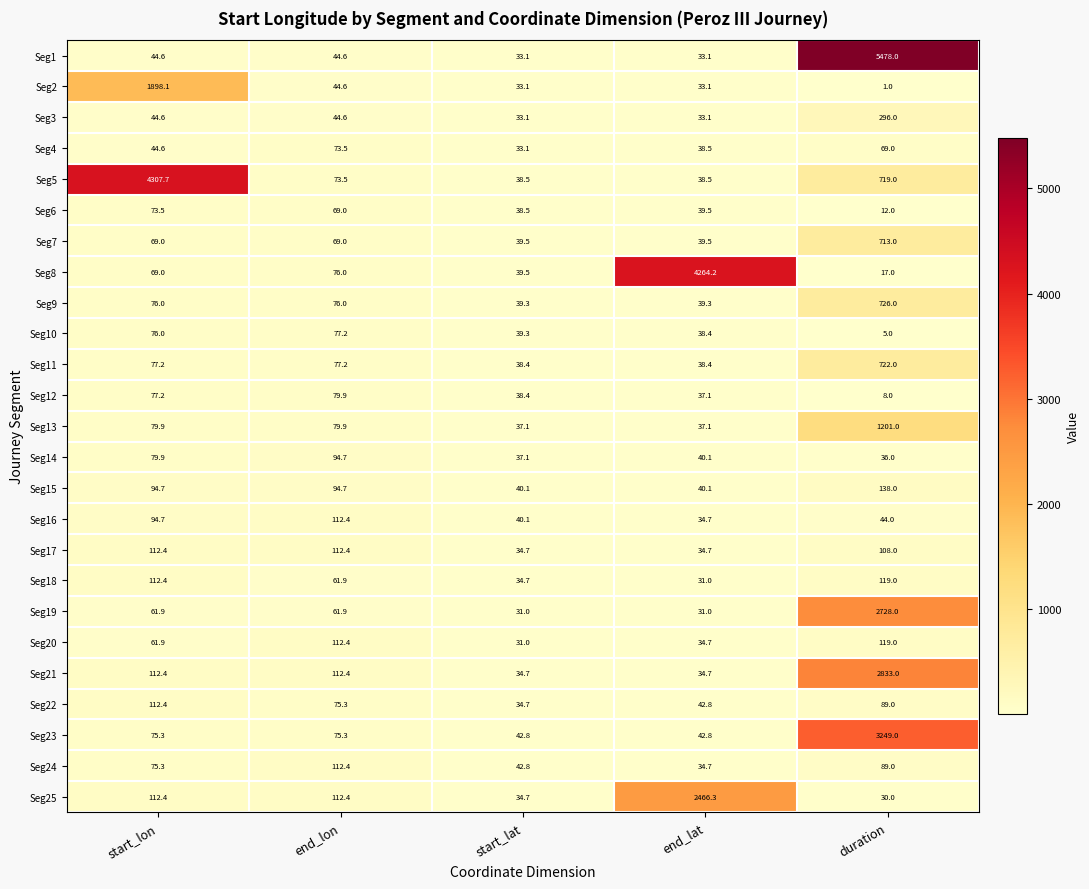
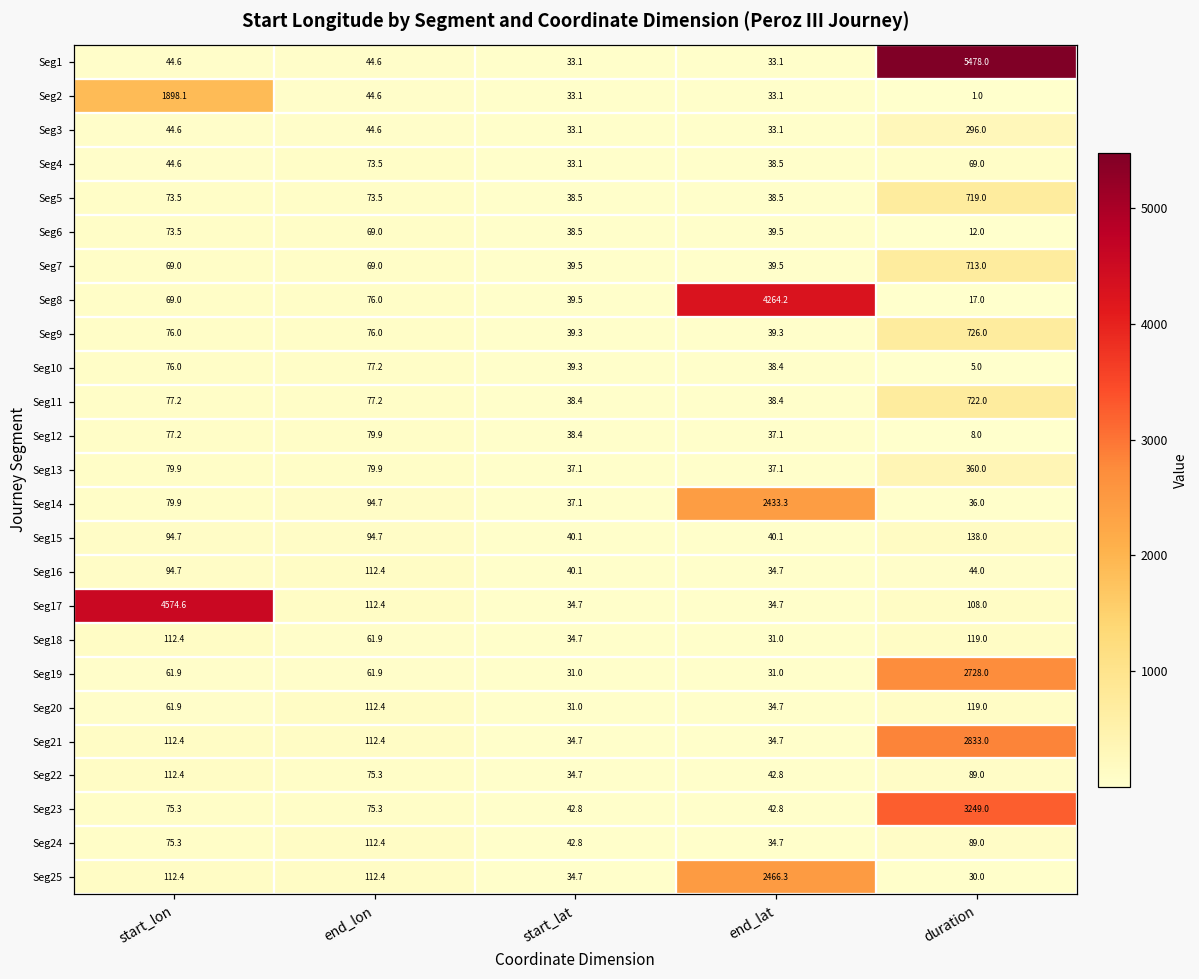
  {
    "Seg1": {
      "start_lon": 44.6,
      "end_lon": 44.6,
      "start_lat": 33.1,
      "end_lat": 33.1,
      "duration": 5478.0
    },
    "Seg2": {
      "start_lon": 1898.1,
      "end_lon": 44.6,
      "start_lat": 33.1,
      "end_lat": 33.1,
      "duration": 1.0
    },
    "Seg3": {
      "start_lon": 44.6,
      "end_lon": 44.6,
      "start_lat": 33.1,
      "end_lat": 33.1,
      "duration": 296.0
    },
    "Seg4": {
      "start_lon": 44.6,
      "end_lon": 73.5,
      "start_lat": 33.1,
      "end_lat": 38.5,
      "duration": 69.0
    },
    "Seg5": {
-     "start_lon": 4307.7,
+     "start_lon": 73.5,
      "end_lon": 73.5,
      "start_lat": 38.5,
      "end_lat": 38.5,
      "duration": 719.0
    },
    "Seg6": {
      "start_lon": 73.5,
      "end_lon": 69.0,
      "start_lat": 38.5,
      "end_lat": 39.5,
      "duration": 12.0
    },
    "Seg7": {
      "start_lon": 69.0,
      "end_lon": 69.0,
      "start_lat": 39.5,
      "end_lat": 39.5,
      "duration": 713.0
    },
    "Seg8": {
      "start_lon": 69.0,
      "end_lon": 76.0,
      "start_lat": 39.5,
      "end_lat": 4264.2,
      "duration": 17.0
    },
    "Seg9": {
      "start_lon": 76.0,
      "end_lon": 76.0,
      "start_lat": 39.3,
      "end_lat": 39.3,
      "duration": 726.0
    },
    "Seg10": {
      "start_lon": 76.0,
      "end_lon": 77.2,
      "start_lat": 39.3,
      "end_lat": 38.4,
      "duration": 5.0
    },
    "Seg11": {
      "start_lon": 77.2,
      "end_lon": 77.2,
      "start_lat": 38.4,
      "end_lat": 38.4,
      "duration": 722.0
    },
    "Seg12": {
      "start_lon": 77.2,
      "end_lon": 79.9,
      "start_lat": 38.4,
      "end_lat": 37.1,
      "duration": 8.0
    },
    "Seg13": {
      "start_lon": 79.9,
      "end_lon": 79.9,
      "start_lat": 37.1,
      "end_lat": 37.1,
-     "duration": 1201.0
+     "duration": 360.0
    },
    "Seg14": {
      "start_lon": 79.9,
      "end_lon": 94.7,
      "start_lat": 37.1,
-     "end_lat": 40.1,
+     "end_lat": 2433.3,
      "duration": 36.0
    },
    "Seg15": {
      "start_lon": 94.7,
      "end_lon": 94.7,
      "start_lat": 40.1,
      "end_lat": 40.1,
      "duration": 138.0
    },
    "Seg16": {
      "start_lon": 94.7,
      "end_lon": 112.4,
      "start_lat": 40.1,
      "end_lat": 34.7,
      "duration": 44.0
    },
    "Seg17": {
-     "start_lon": 112.4,
+     "start_lon": 4574.6,
      "end_lon": 112.4,
      "start_lat": 34.7,
      "end_lat": 34.7,
      "duration": 108.0
    },
    "Seg18": {
      "start_lon": 112.4,
      "end_lon": 61.9,
      "start_lat": 34.7,
      "end_lat": 31.0,
      "duration": 119.0
    },
    "Seg19": {
      "start_lon": 61.9,
      "end_lon": 61.9,
      "start_lat": 31.0,
      "end_lat": 31.0,
      "duration": 2728.0
    },
    "Seg20": {
      "start_lon": 61.9,
      "end_lon": 112.4,
      "start_lat": 31.0,
      "end_lat": 34.7,
      "duration": 119.0
    },
    "Seg21": {
      "start_lon": 112.4,
      "end_lon": 112.4,
      "start_lat": 34.7,
      "end_lat": 34.7,
      "duration": 2833.0
    },
    "Seg22": {
      "start_lon": 112.4,
      "end_lon": 75.3,
      "start_lat": 34.7,
      "end_lat": 42.8,
      "duration": 89.0
    },
    "Seg23": {
      "start_lon": 75.3,
      "end_lon": 75.3,
      "start_lat": 42.8,
      "end_lat": 42.8,
      "duration": 3249.0
    },
    "Seg24": {
      "start_lon": 75.3,
      "end_lon": 112.4,
      "start_lat": 42.8,
      "end_lat": 34.7,
      "duration": 89.0
    },
    "Seg25": {
      "start_lon": 112.4,
      "end_lon": 112.4,
      "start_lat": 34.7,
      "end_lat": 2466.3,
      "duration": 30.0
    }
  }
